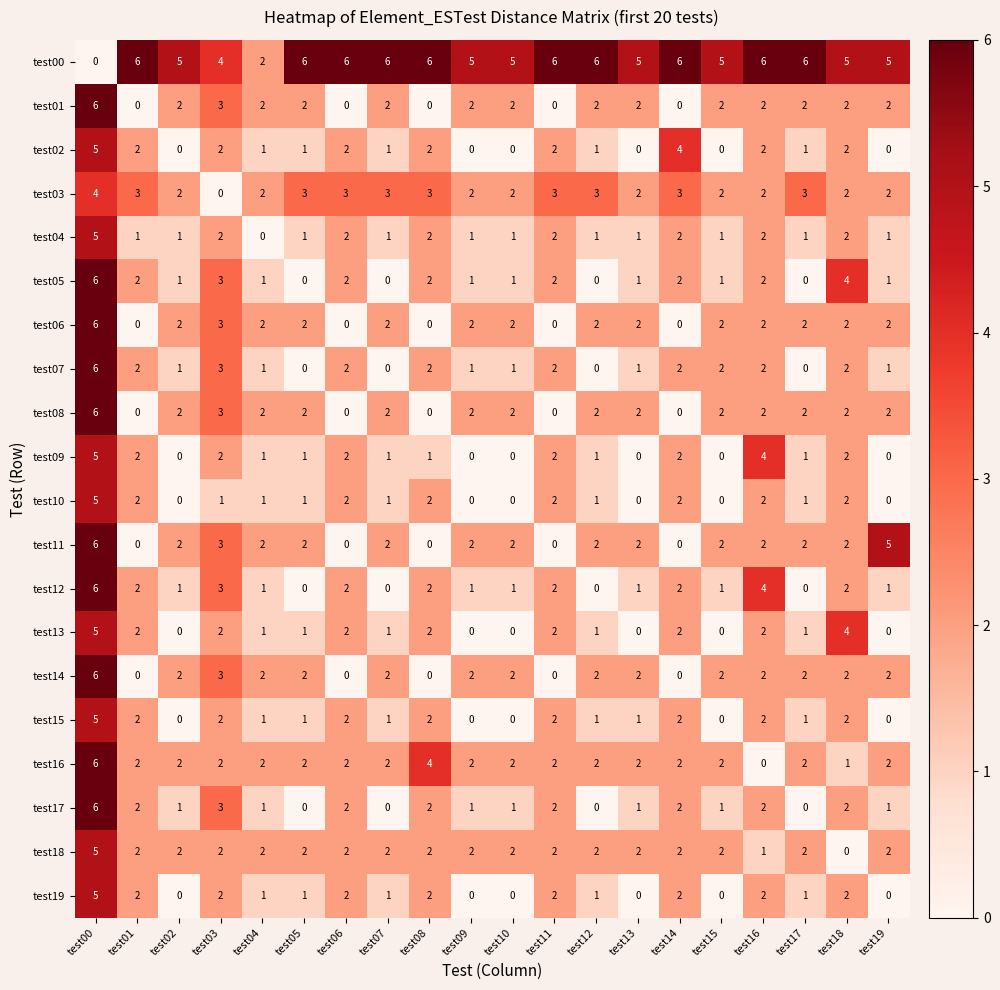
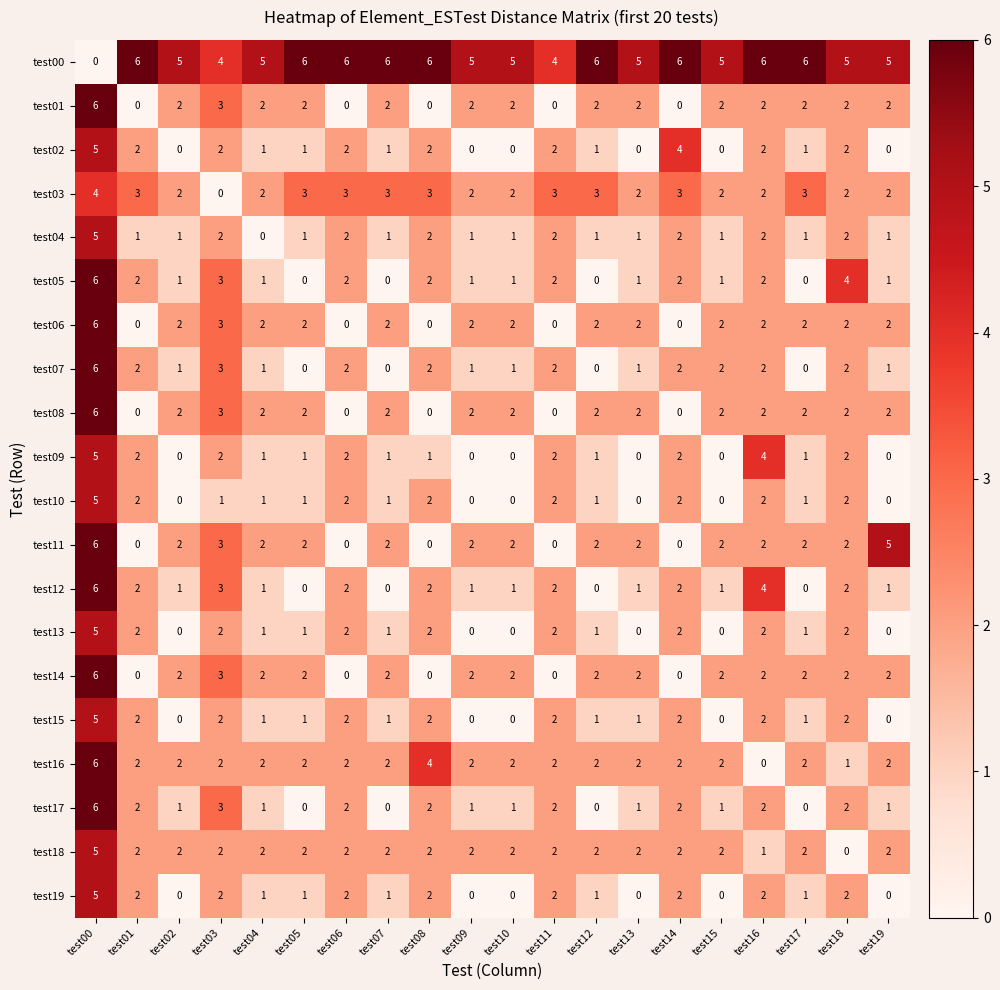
  {
    "test00": {
      "test00": 0,
      "test01": 6,
      "test02": 5,
      "test03": 4,
-     "test04": 2,
+     "test04": 5,
      "test05": 6,
      "test06": 6,
      "test07": 6,
      "test08": 6,
      "test09": 5,
      "test10": 5,
-     "test11": 6,
+     "test11": 4,
      "test12": 6,
      "test13": 5,
      "test14": 6,
      "test15": 5,
      "test16": 6,
      "test17": 6,
      "test18": 5,
      "test19": 5
    },
    "test13": {
      "test00": 5,
      "test01": 2,
      "test02": 0,
      "test03": 2,
      "test04": 1,
      "test05": 1,
      "test06": 2,
      "test07": 1,
      "test08": 2,
      "test09": 0,
      "test10": 0,
      "test11": 2,
      "test12": 1,
      "test13": 0,
      "test14": 2,
      "test15": 0,
      "test16": 2,
      "test17": 1,
-     "test18": 4,
+     "test18": 2,
      "test19": 0
    }
  }
